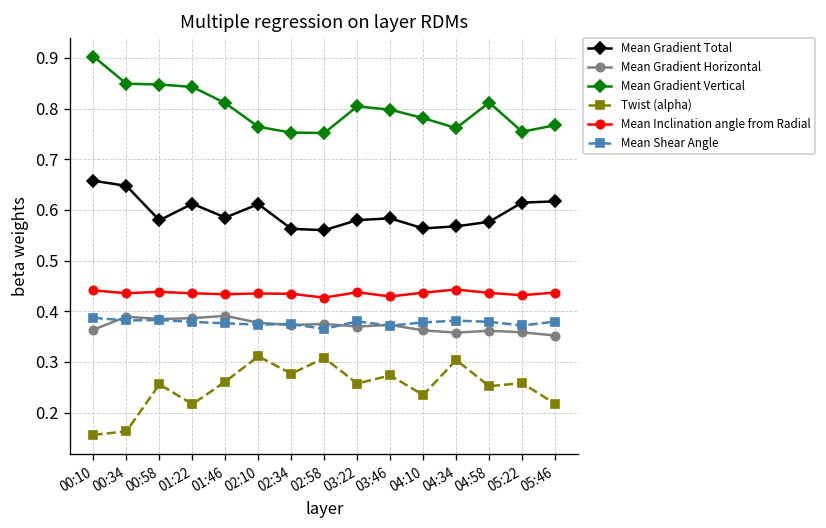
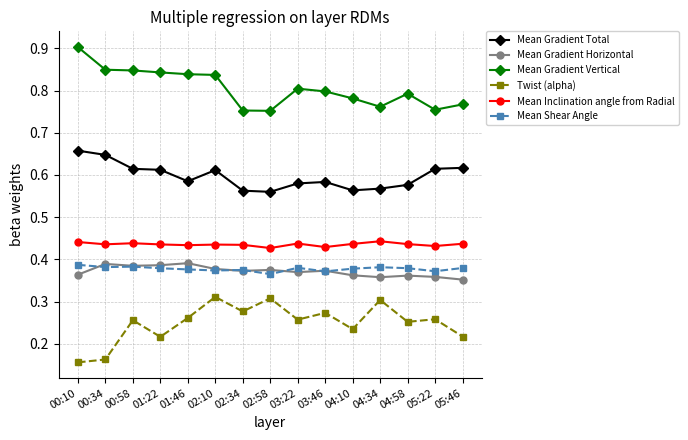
  {
    "Mean Gradient Total": {
      "00:10": 0.66,
      "00:34": 0.65,
-     "00:58": 0.58,
+     "00:58": 0.61,
      "01:22": 0.61,
      "01:46": 0.59,
      "02:10": 0.61,
      "02:34": 0.56,
      "02:58": 0.56,
      "03:22": 0.58,
      "03:46": 0.58,
      "04:10": 0.56,
      "04:34": 0.57,
      "04:58": 0.58,
      "05:22": 0.61,
      "05:46": 0.62
    },
    "Mean Gradient Horizontal": {
      "00:10": 0.36,
      "00:34": 0.39,
      "01:22": 0.39,
      "01:46": 0.39,
      "02:58": 0.38,
      "03:22": 0.37,
      "04:10": 0.36,
      "04:34": 0.36,
      "04:58": 0.36,
      "05:22": 0.36,
      "05:46": 0.35
    },
    "Mean Gradient Vertical": {
      "00:10": 0.90,
      "00:34": 0.85,
      "00:58": 0.85,
      "01:22": 0.84,
-     "01:46": 0.81,
-     "02:10": 0.76,
+     "01:46": 0.84,
+     "02:10": 0.84,
      "02:34": 0.75,
      "02:58": 0.75,
      "03:22": 0.80,
      "03:46": 0.80,
      "04:10": 0.78,
      "04:34": 0.76,
-     "04:58": 0.81,
+     "04:58": 0.79,
      "05:22": 0.75,
      "05:46": 0.77
    },
    "Twist (alpha)": {
      "00:10": 0.16,
      "00:34": 0.16,
      "00:58": 0.26,
      "01:22": 0.22,
      "01:46": 0.26,
      "02:10": 0.31,
      "02:34": 0.28,
      "02:58": 0.31,
      "03:22": 0.26,
      "03:46": 0.27,
      "04:10": 0.23,
      "04:34": 0.30,
      "04:58": 0.25,
      "05:22": 0.26,
      "05:46": 0.22
    },
    "Mean Inclination angle from Radial": {
      "00:10": 0.44,
      "00:34": 0.44,
      "00:58": 0.44,
      "01:22": 0.44,
      "01:46": 0.43,
      "02:10": 0.44,
      "02:34": 0.43,
      "02:58": 0.43,
      "03:22": 0.44,
      "03:46": 0.43,
      "04:10": 0.44,
      "04:34": 0.44,
      "04:58": 0.44,
      "05:22": 0.43,
      "05:46": 0.44
    },
    "Mean Shear Angle": {
      "00:10": 0.39,
      "00:34": 0.38,
      "01:22": 0.38,
      "01:46": 0.38,
      "02:58": 0.37,
      "03:22": 0.38,
      "04:10": 0.38,
      "04:34": 0.38,
      "04:58": 0.38,
      "05:22": 0.37,
      "05:46": 0.38
    }
  }
